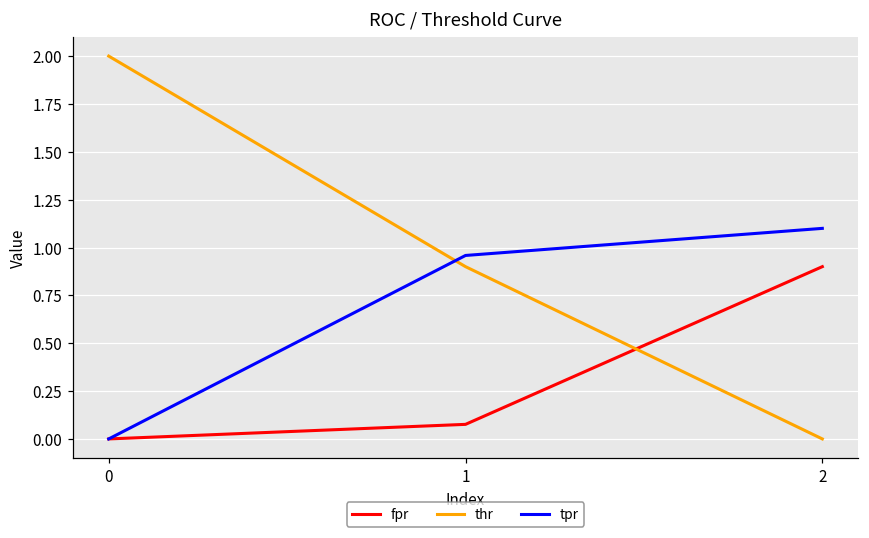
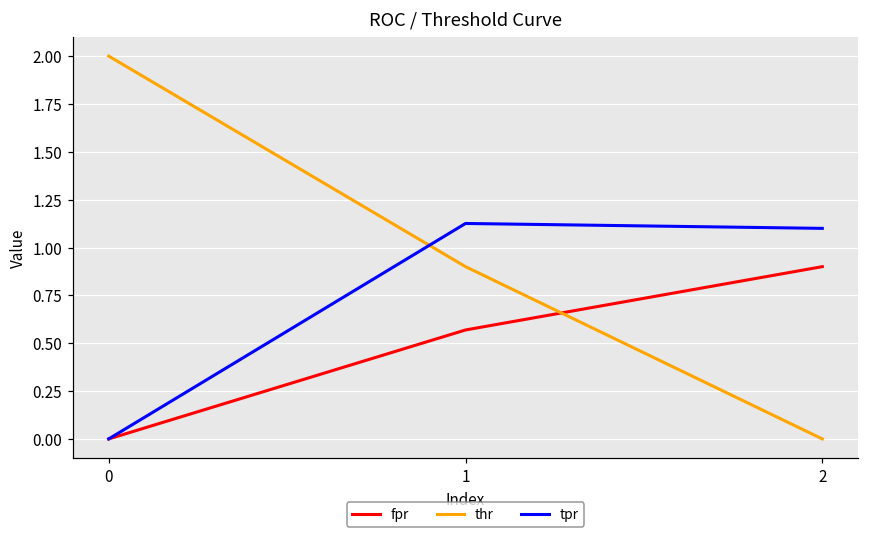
  {
    "fpr": {
-     "1": 0.08,
+     "1": 0.57,
      "2": 0.90
    },
    "thr": {
      "0": 2.00,
      "1": 0.90,
      "2": 0.00
    },
    "tpr": {
-     "1": 0.96,
+     "1": 1.13,
      "2": 1.10
    }
  }
